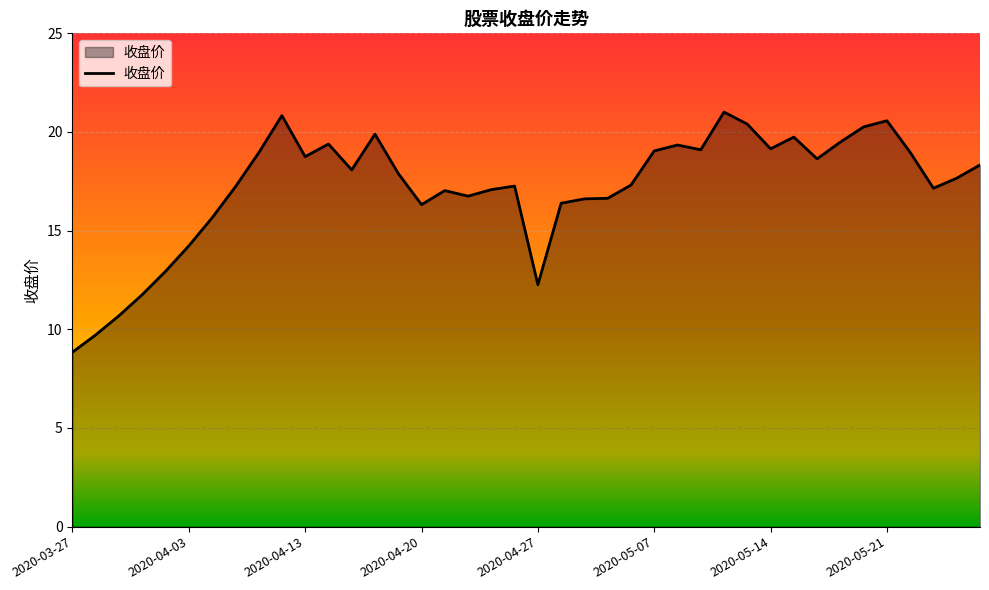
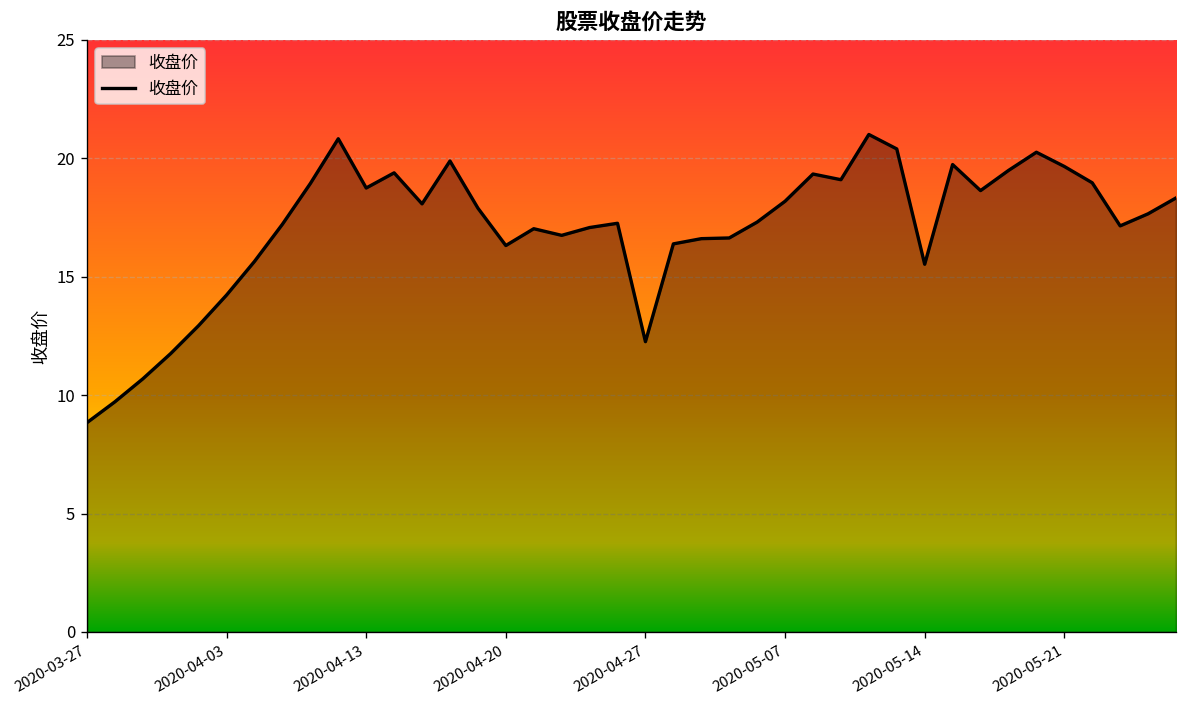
  {
    "2020-03-27": 8.8,
    "2020-04-03": 14.2,
    "2020-04-13": 18.8,
    "2020-04-20": 16.3,
    "2020-04-27": 12.3,
-   "2020-05-07": 19.0,
-   "2020-05-14": 19.2,
-   "2020-05-21": 20.6
+   "2020-05-07": 18.2,
+   "2020-05-14": 15.5,
+   "2020-05-21": 19.7
  }
